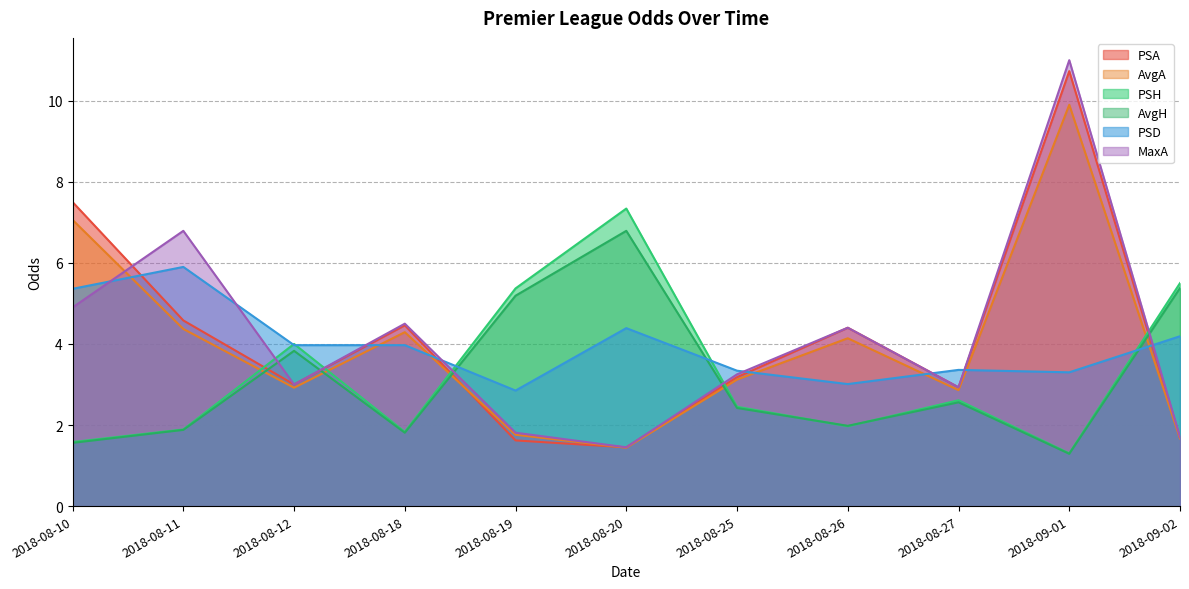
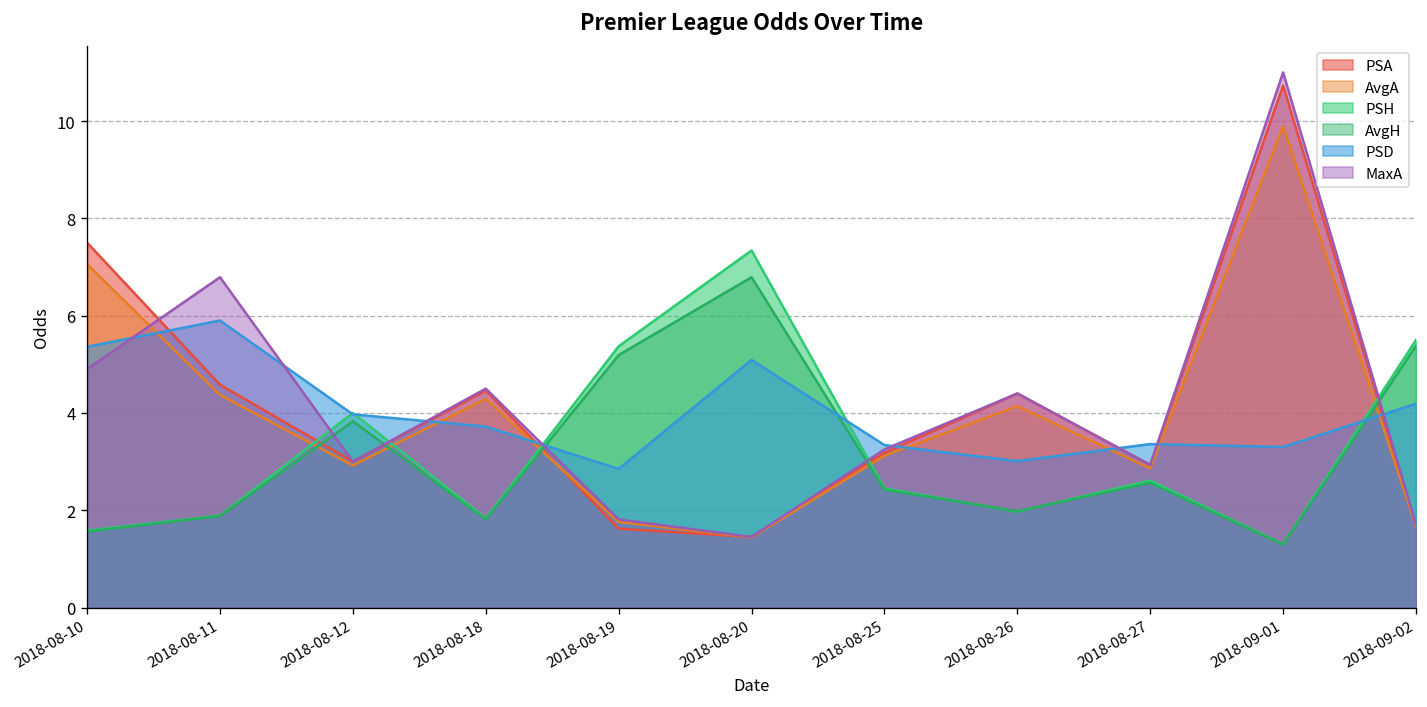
  {
    "PSD": {
      "2018-08-10": 5.4,
      "2018-08-11": 5.9,
-     "2018-08-18": 4.0,
+     "2018-08-18": 3.7,
      "2018-08-19": 2.9,
-     "2018-08-20": 4.4,
+     "2018-08-20": 5.1,
      "2018-08-25": 3.3,
      "2018-08-26": 3.0,
      "2018-08-27": 3.4,
      "2018-09-01": 3.3,
      "2018-09-02": 4.2
    },
    "MaxA": {
      "2018-08-10": 4.9,
      "2018-08-11": 6.8,
      "2018-08-25": 3.3,
      "2018-09-01": 11.0
    }
  }
